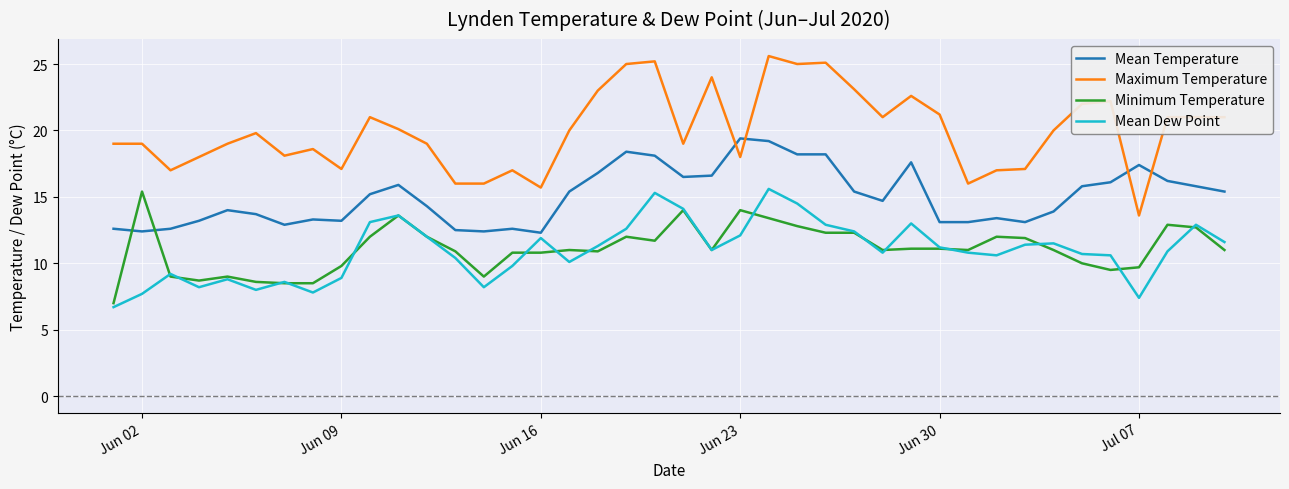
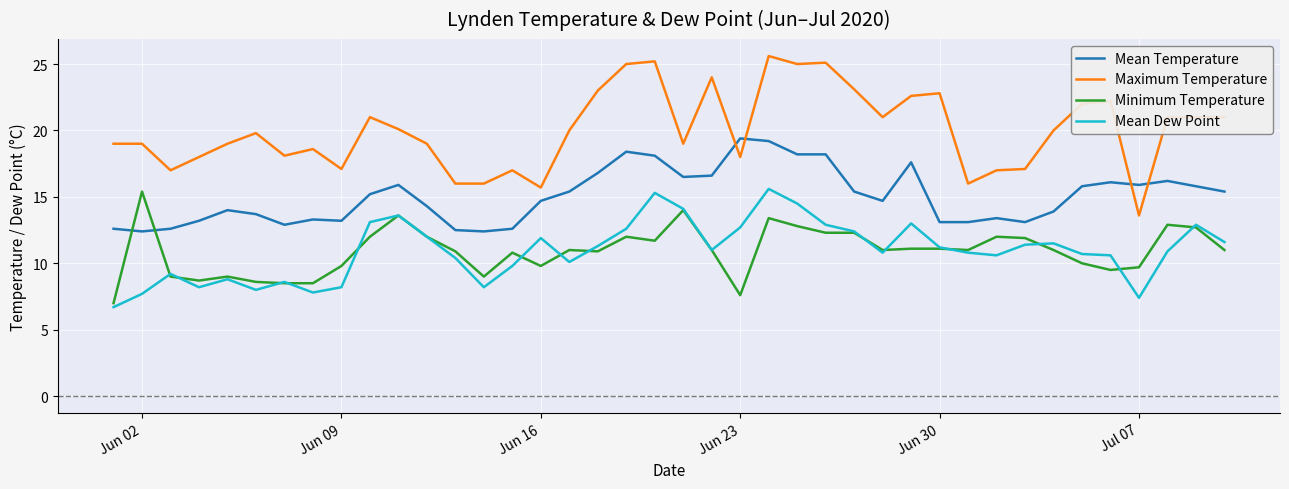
  {
    "Mean Temperature": {
      "Jun 02": 12.4,
      "Jun 09": 13.2,
-     "Jun 16": 12.3,
+     "Jun 16": 14.7,
      "Jun 23": 19.4,
      "Jun 30": 13.1,
-     "Jul 07": 17.4
+     "Jul 07": 15.9
    },
    "Maximum Temperature": {
      "Jun 02": 19.0,
      "Jun 09": 17.1,
      "Jun 16": 15.7,
      "Jun 23": 18.0,
-     "Jun 30": 21.2,
+     "Jun 30": 22.8,
      "Jul 07": 13.6
    },
    "Minimum Temperature": {
      "Jun 02": 15.4,
      "Jun 09": 9.8,
-     "Jun 16": 10.8,
-     "Jun 23": 14.0,
+     "Jun 16": 9.8,
+     "Jun 23": 7.6,
      "Jul 07": 9.7
    },
    "Mean Dew Point": {
      "Jun 02": 7.7,
-     "Jun 09": 8.9,
+     "Jun 09": 8.2,
      "Jun 16": 11.9,
-     "Jun 23": 12.1,
+     "Jun 23": 12.7,
      "Jul 07": 7.4
    }
  }
